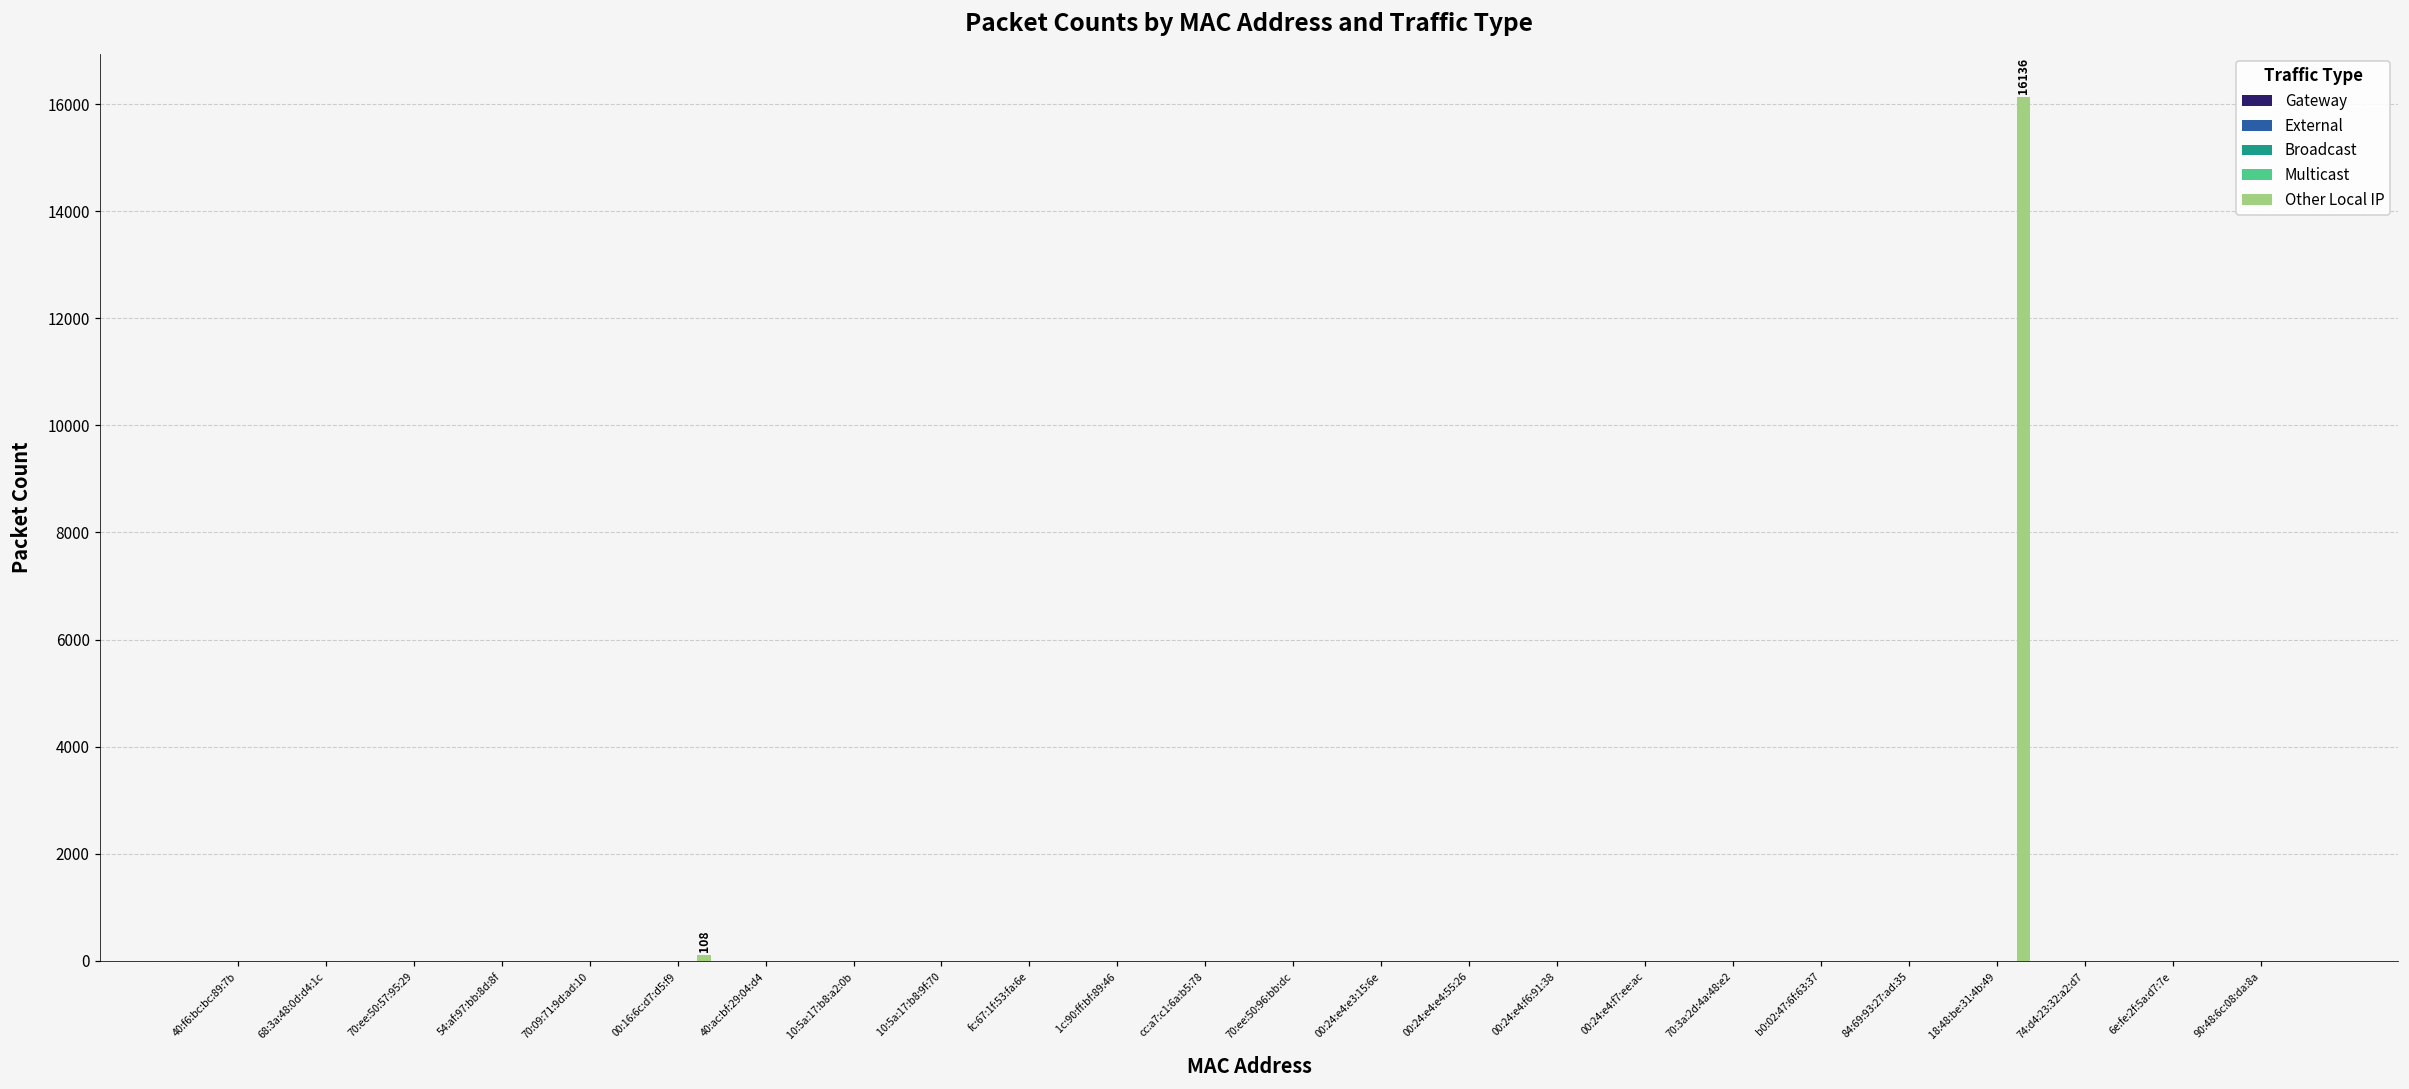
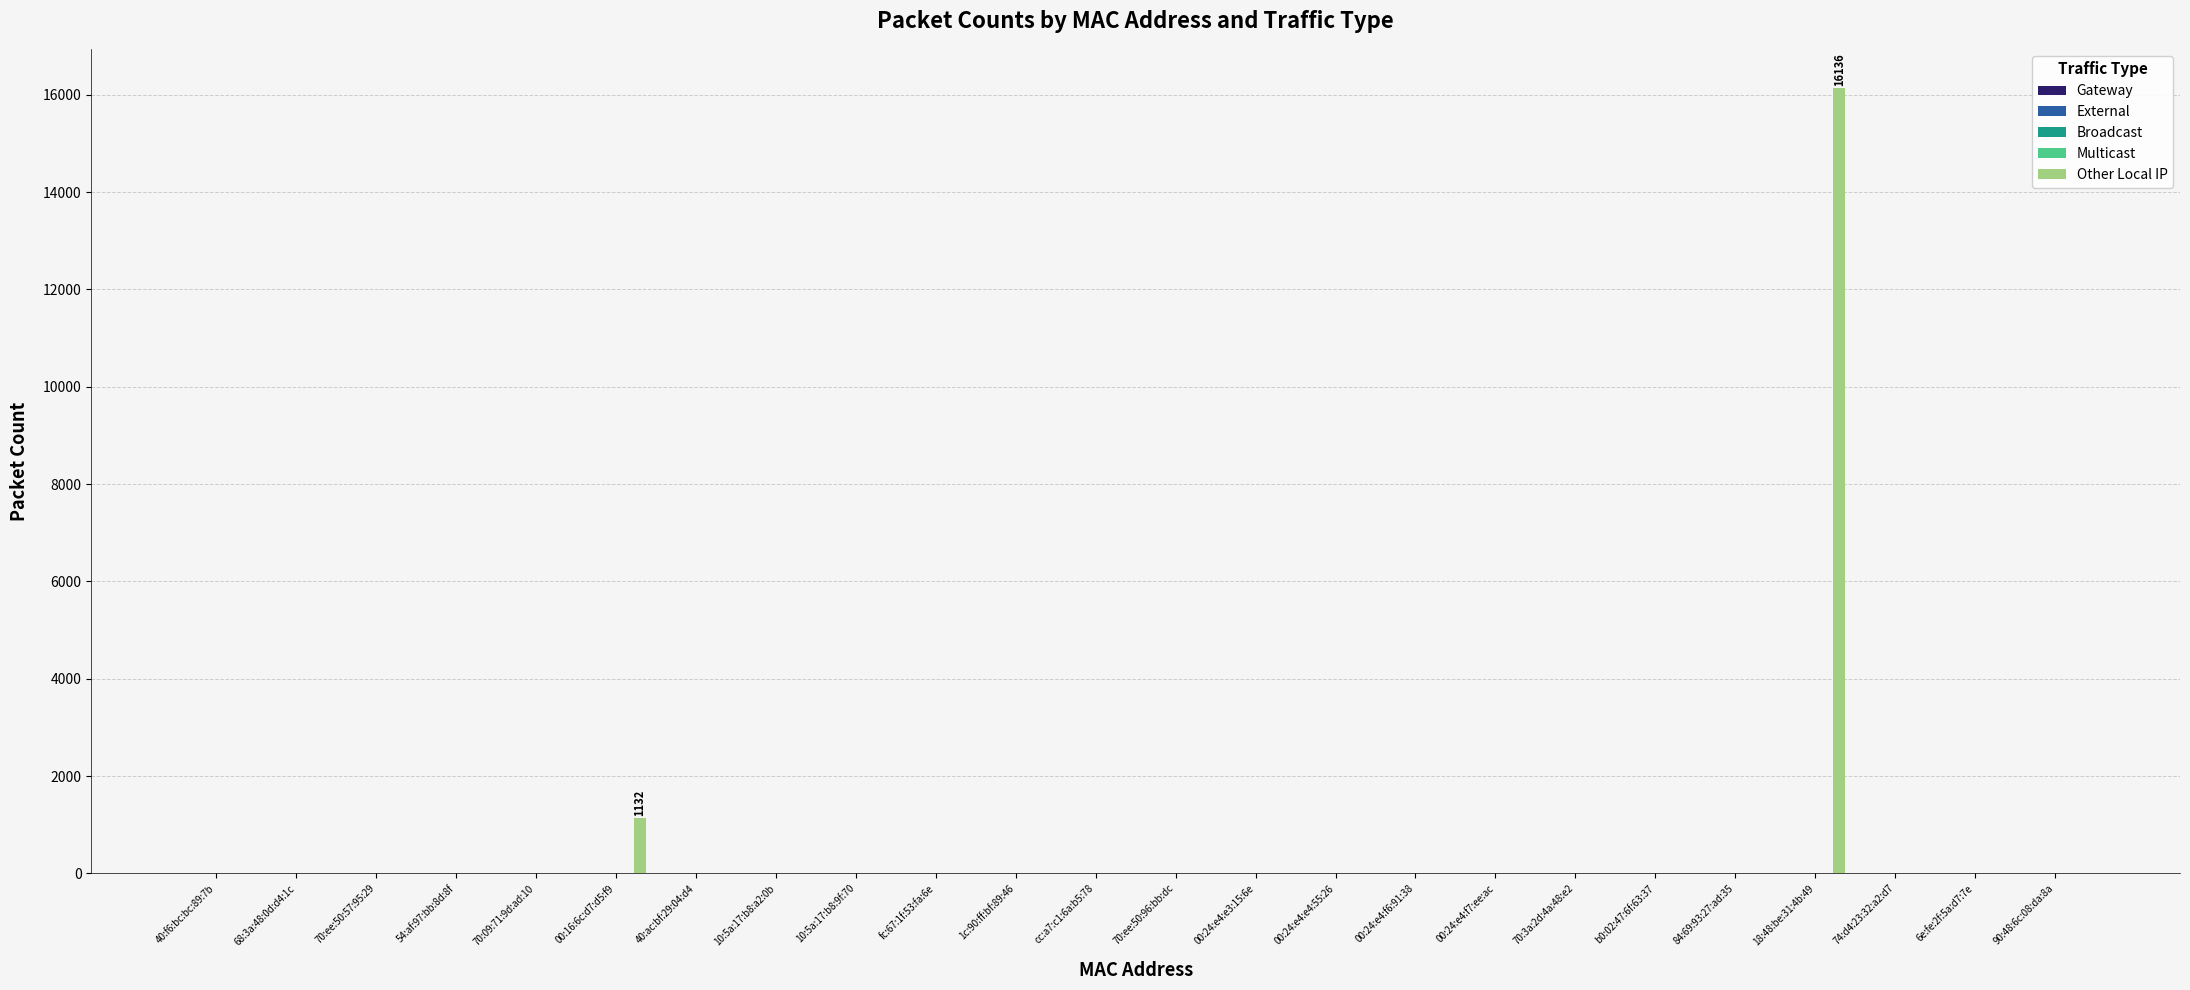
  {
    "Gateway": {
      "40:f6:bc:bc:89:7b": 0,
      "68:3a:48:0d:d4:1c": 0,
      "70:ee:50:57:95:29": 0,
      "54:af:97:bb:8d:8f": 0,
      "70:09:71:9d:ad:10": 0,
      "00:16:6c:d7:d5:f9": 0,
      "40:ac:bf:29:04:d4": 0,
      "10:5a:17:b8:a2:0b": 0,
      "10:5a:17:b8:9f:70": 0,
      "fc:67:1f:53:fa:6e": 0,
      "1c:90:ff:bf:89:46": 0,
      "cc:a7:c1:6a:b5:78": 0,
      "70:ee:50:96:bb:dc": 0,
      "00:24:e4:e3:15:6e": 0,
      "00:24:e4:e4:55:26": 0,
      "00:24:e4:f6:91:38": 0,
      "00:24:e4:f7:ee:ac": 0,
      "70:3a:2d:4a:48:e2": 0,
      "b0:02:47:6f:63:37": 0,
      "84:69:93:27:ad:35": 0,
      "18:48:be:31:4b:49": 0,
      "74:d4:23:32:a2:d7": 0,
      "6e:fe:2f:5a:d7:7e": 0,
      "90:48:6c:08:da:8a": 0
    },
    "External": {
      "40:f6:bc:bc:89:7b": 0,
      "68:3a:48:0d:d4:1c": 0,
      "70:ee:50:57:95:29": 0,
      "54:af:97:bb:8d:8f": 0,
      "70:09:71:9d:ad:10": 0,
      "00:16:6c:d7:d5:f9": 0,
      "40:ac:bf:29:04:d4": 0,
      "10:5a:17:b8:a2:0b": 0,
      "10:5a:17:b8:9f:70": 0,
      "fc:67:1f:53:fa:6e": 0,
      "1c:90:ff:bf:89:46": 0,
      "cc:a7:c1:6a:b5:78": 0,
      "70:ee:50:96:bb:dc": 0,
      "00:24:e4:e3:15:6e": 0,
      "00:24:e4:e4:55:26": 0,
      "00:24:e4:f6:91:38": 0,
      "00:24:e4:f7:ee:ac": 0,
      "70:3a:2d:4a:48:e2": 0,
      "b0:02:47:6f:63:37": 0,
      "84:69:93:27:ad:35": 0,
      "18:48:be:31:4b:49": 0,
      "74:d4:23:32:a2:d7": 0,
      "6e:fe:2f:5a:d7:7e": 0,
      "90:48:6c:08:da:8a": 0
    },
    "Broadcast": {
      "40:f6:bc:bc:89:7b": 0,
      "68:3a:48:0d:d4:1c": 0,
      "70:ee:50:57:95:29": 0,
      "54:af:97:bb:8d:8f": 0,
      "70:09:71:9d:ad:10": 0,
      "00:16:6c:d7:d5:f9": 0,
      "40:ac:bf:29:04:d4": 0,
      "10:5a:17:b8:a2:0b": 0,
      "10:5a:17:b8:9f:70": 0,
      "fc:67:1f:53:fa:6e": 0,
      "1c:90:ff:bf:89:46": 0,
      "cc:a7:c1:6a:b5:78": 0,
      "70:ee:50:96:bb:dc": 0,
      "00:24:e4:e3:15:6e": 0,
      "00:24:e4:e4:55:26": 0,
      "00:24:e4:f6:91:38": 0,
      "00:24:e4:f7:ee:ac": 0,
      "70:3a:2d:4a:48:e2": 0,
      "b0:02:47:6f:63:37": 0,
      "84:69:93:27:ad:35": 0,
      "18:48:be:31:4b:49": 0,
      "74:d4:23:32:a2:d7": 0,
      "6e:fe:2f:5a:d7:7e": 0,
      "90:48:6c:08:da:8a": 0
    },
    "Multicast": {
      "40:f6:bc:bc:89:7b": 0,
      "68:3a:48:0d:d4:1c": 0,
      "70:ee:50:57:95:29": 0,
      "54:af:97:bb:8d:8f": 0,
      "70:09:71:9d:ad:10": 0,
      "00:16:6c:d7:d5:f9": 0,
      "40:ac:bf:29:04:d4": 0,
      "10:5a:17:b8:a2:0b": 0,
      "10:5a:17:b8:9f:70": 0,
      "fc:67:1f:53:fa:6e": 0,
      "1c:90:ff:bf:89:46": 0,
      "cc:a7:c1:6a:b5:78": 0,
      "70:ee:50:96:bb:dc": 0,
      "00:24:e4:e3:15:6e": 0,
      "00:24:e4:e4:55:26": 0,
      "00:24:e4:f6:91:38": 0,
      "00:24:e4:f7:ee:ac": 0,
      "70:3a:2d:4a:48:e2": 0,
      "b0:02:47:6f:63:37": 0,
      "84:69:93:27:ad:35": 0,
      "18:48:be:31:4b:49": 0,
      "74:d4:23:32:a2:d7": 0,
      "6e:fe:2f:5a:d7:7e": 0,
      "90:48:6c:08:da:8a": 0
    },
    "Other Local IP": {
-     "00:16:6c:d7:d5:f9": 108,
+     "00:16:6c:d7:d5:f9": 1132,
      "18:48:be:31:4b:49": 16136
    }
  }
